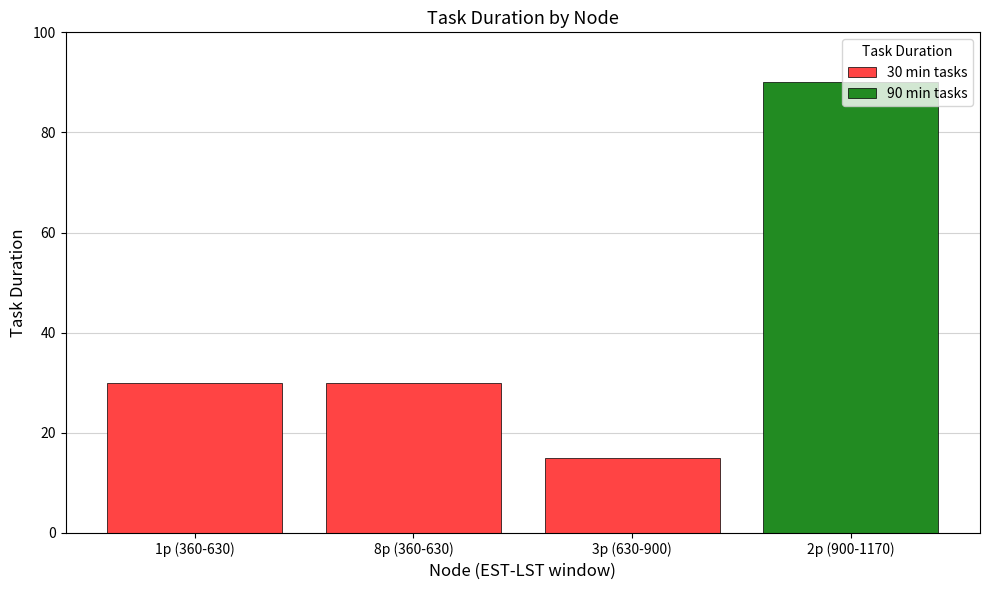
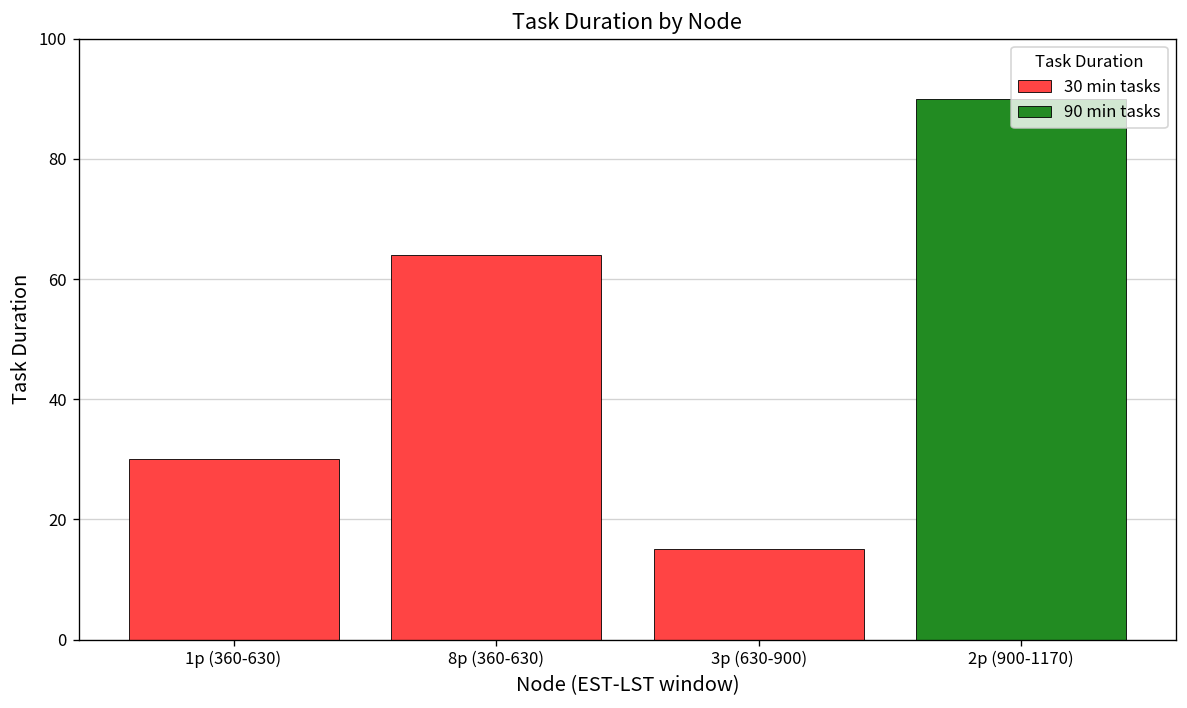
  {
    "1p (360-630)": 30,
-   "8p (360-630)": 30,
+   "8p (360-630)": 64,
    "3p (630-900)": 15
  }
